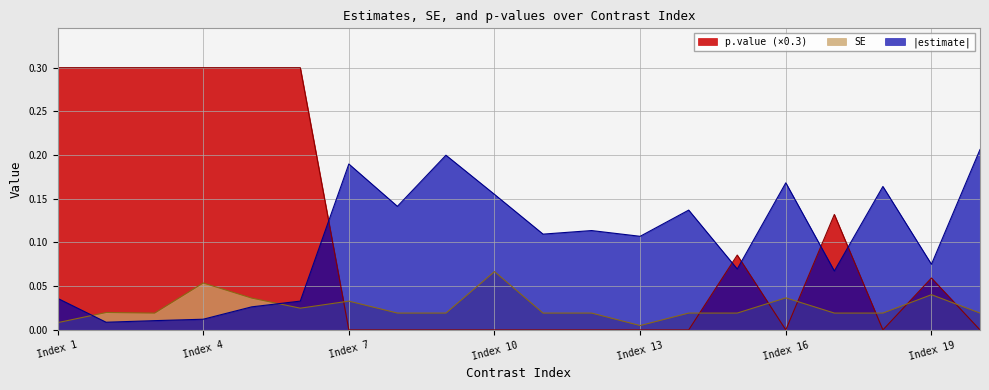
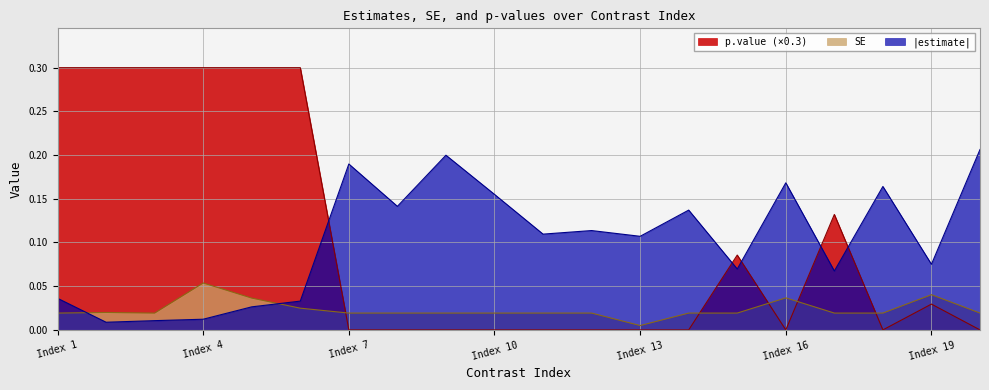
  {
    "p.value (×0.3)": {
      "Index 1": 0.30,
      "Index 4": 0.30,
      "Index 7": 0.00,
      "Index 10": 0.00,
      "Index 13": 0.00,
      "Index 16": 0.00,
-     "Index 19": 0.06
+     "Index 19": 0.03
    },
    "SE": {
-     "Index 1": 0.01,
+     "Index 1": 0.02,
      "Index 4": 0.05,
-     "Index 7": 0.03,
-     "Index 10": 0.07,
+     "Index 7": 0.02,
+     "Index 10": 0.02,
      "Index 13": 0.00,
      "Index 16": 0.04,
      "Index 19": 0.04
    },
    "|estimate|": {
      "Index 1": 0.04,
      "Index 4": 0.01,
      "Index 7": 0.19,
      "Index 10": 0.16,
      "Index 13": 0.11,
      "Index 16": 0.17,
      "Index 19": 0.08
    }
  }
